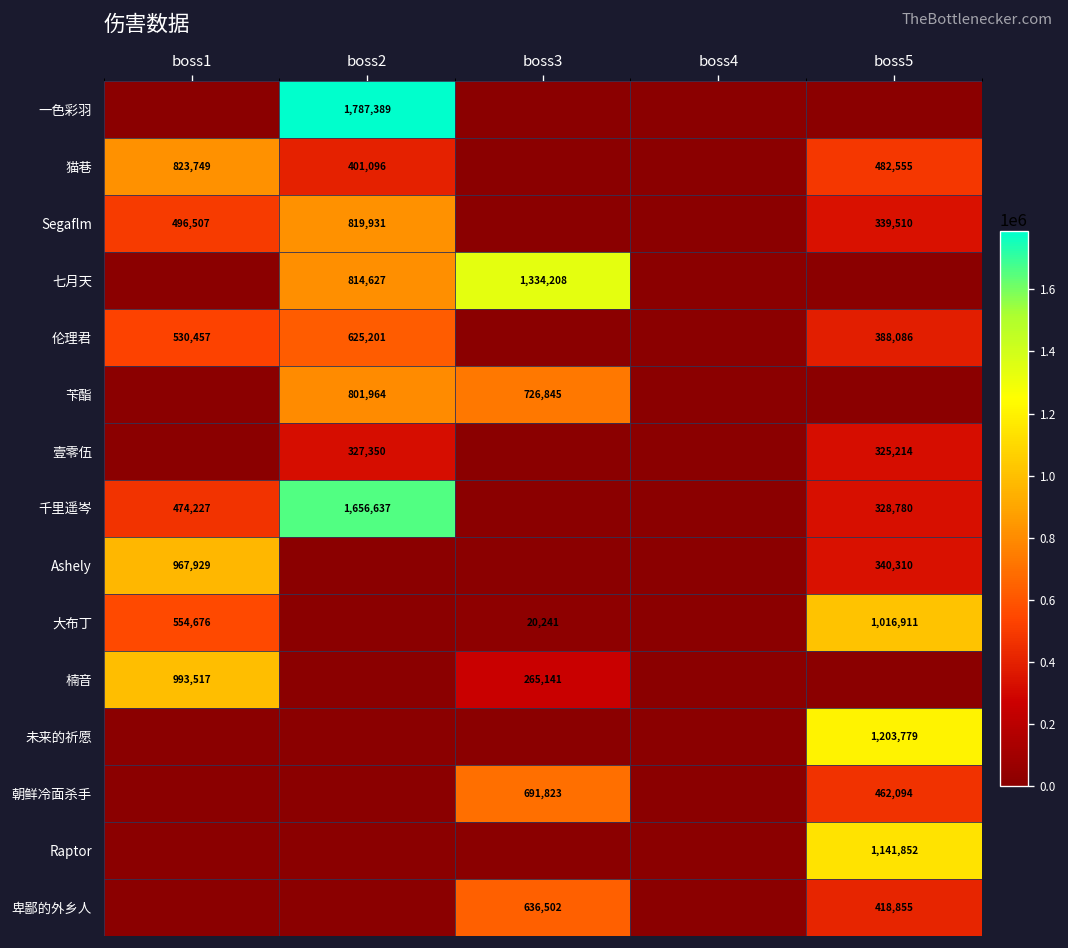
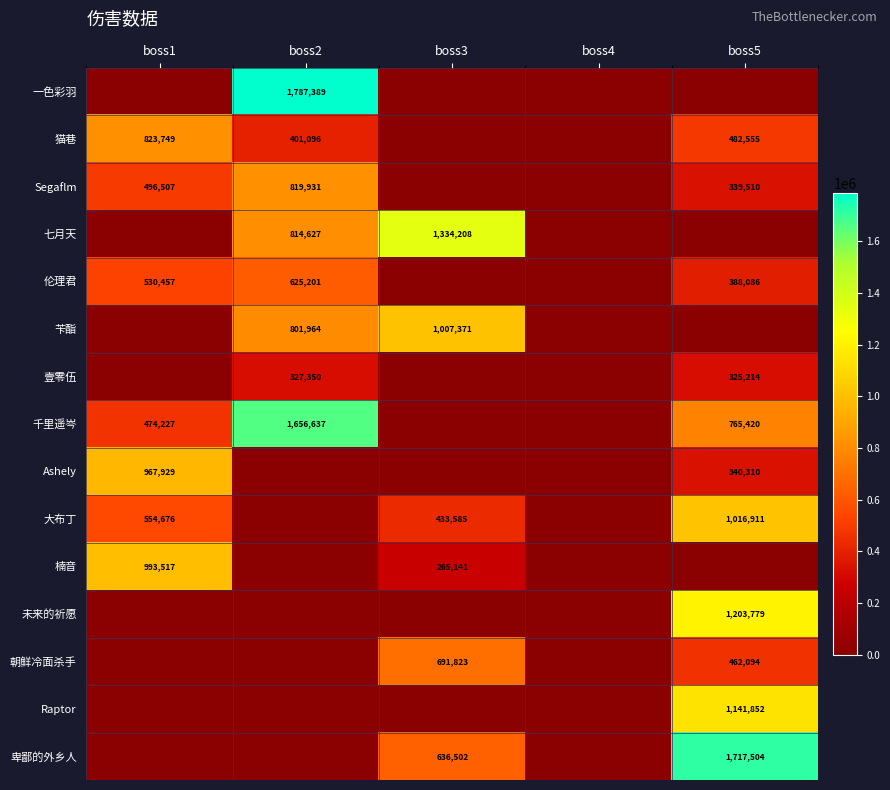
  {
    "一色彩羽": {
      "boss2": "1,787,389"
    },
    "猫巷": {
      "boss1": "823,749",
      "boss2": "401,096",
      "boss5": "482,555"
    },
    "Segaflm": {
      "boss1": "496,507",
      "boss2": "819,931",
      "boss5": "339,510"
    },
    "七月天": {
      "boss2": "814,627",
      "boss3": "1,334,208"
    },
    "伦理君": {
      "boss1": "530,457",
      "boss2": "625,201",
      "boss5": "388,086"
    },
    "苄酯": {
      "boss2": "801,964",
-     "boss3": "726,845"
+     "boss3": "1,007,371"
    },
    "壹零伍": {
      "boss2": "327,350",
      "boss5": "325,214"
    },
    "千里遥岑": {
      "boss1": "474,227",
      "boss2": "1,656,637",
-     "boss5": "328,780"
+     "boss5": "765,420"
    },
    "Ashely": {
      "boss1": "967,929",
      "boss5": "340,310"
    },
    "大布丁": {
      "boss1": "554,676",
-     "boss3": "20,241",
+     "boss3": "433,585",
      "boss5": "1,016,911"
    },
    "楠音": {
      "boss1": "993,517",
      "boss3": "265,141"
    },
    "未来的祈愿": {
      "boss5": "1,203,779"
    },
    "朝鲜冷面杀手": {
      "boss3": "691,823",
      "boss5": "462,094"
    },
    "Raptor": {
      "boss5": "1,141,852"
    },
    "卑鄙的外乡人": {
      "boss3": "636,502",
-     "boss5": "418,855"
+     "boss5": "1,717,504"
    }
  }
